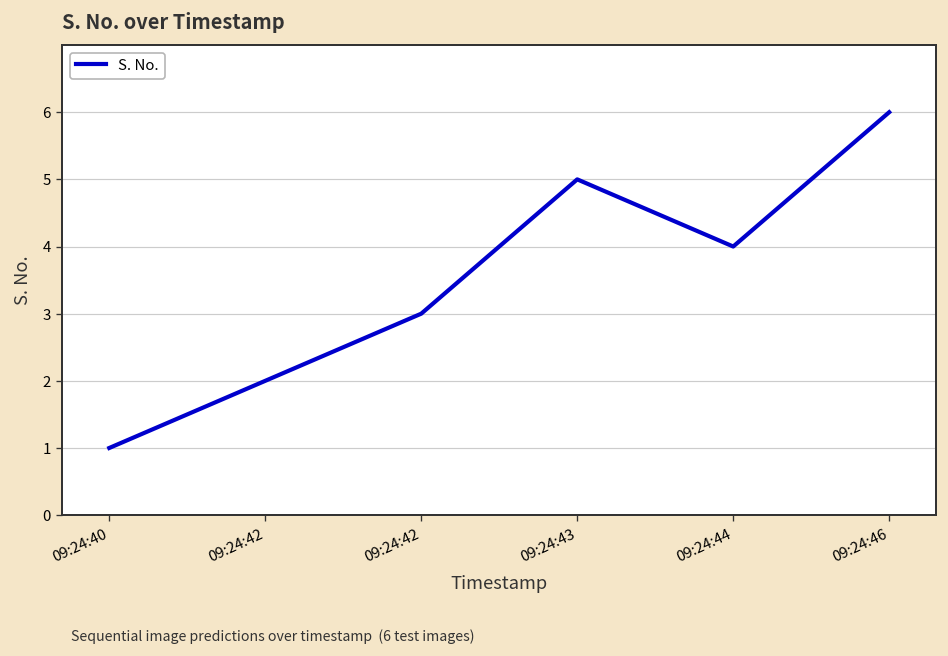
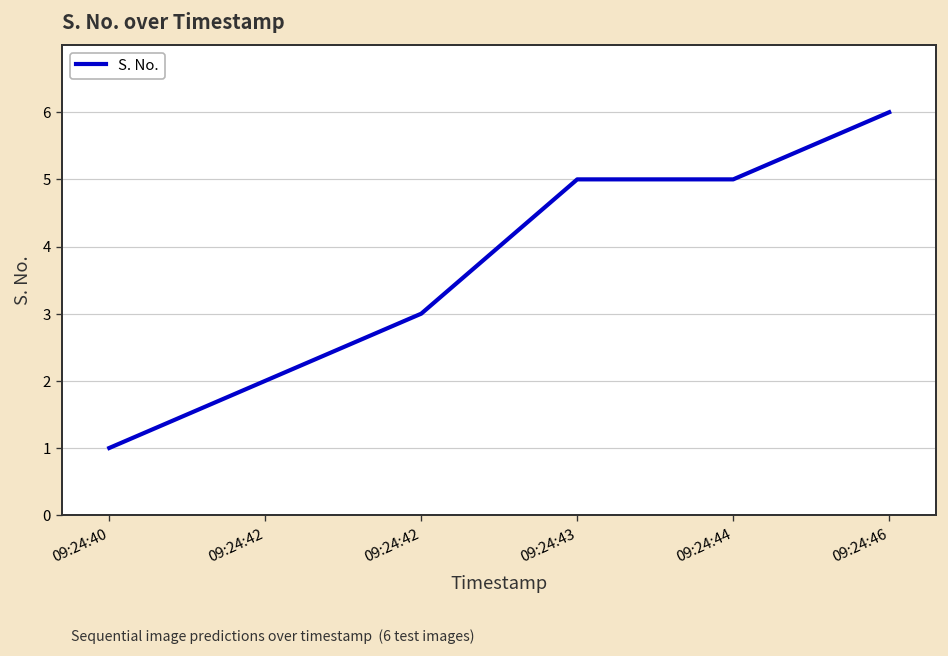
  {
    "09:24:40": 1,
    "09:24:43": 5,
-   "09:24:44": 4,
+   "09:24:44": 5,
    "09:24:46": 6
  }
